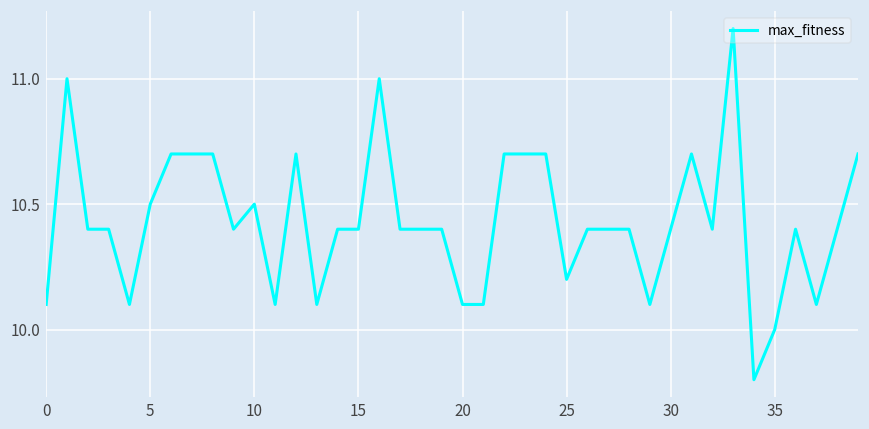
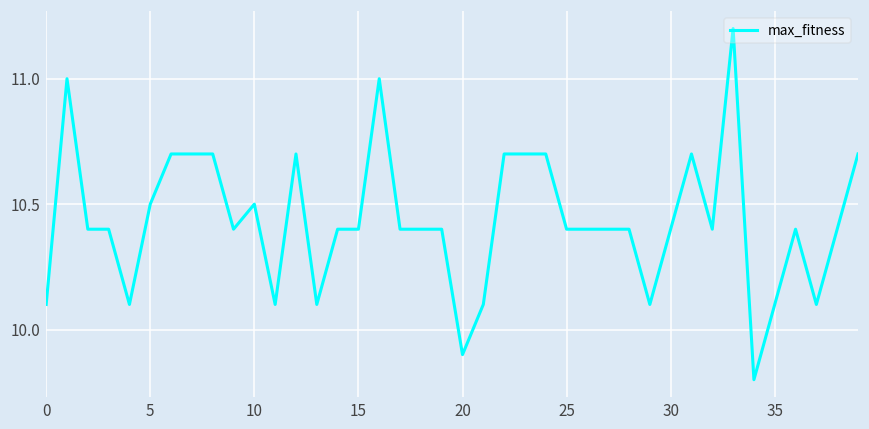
  {
    "0": 10.1,
    "5": 10.5,
    "10": 10.5,
    "15": 10.4,
-   "20": 10.1,
-   "25": 10.2,
+   "20": 9.9,
+   "25": 10.4,
    "30": 10.4,
-   "35": 10.0
+   "35": 10.1
  }
